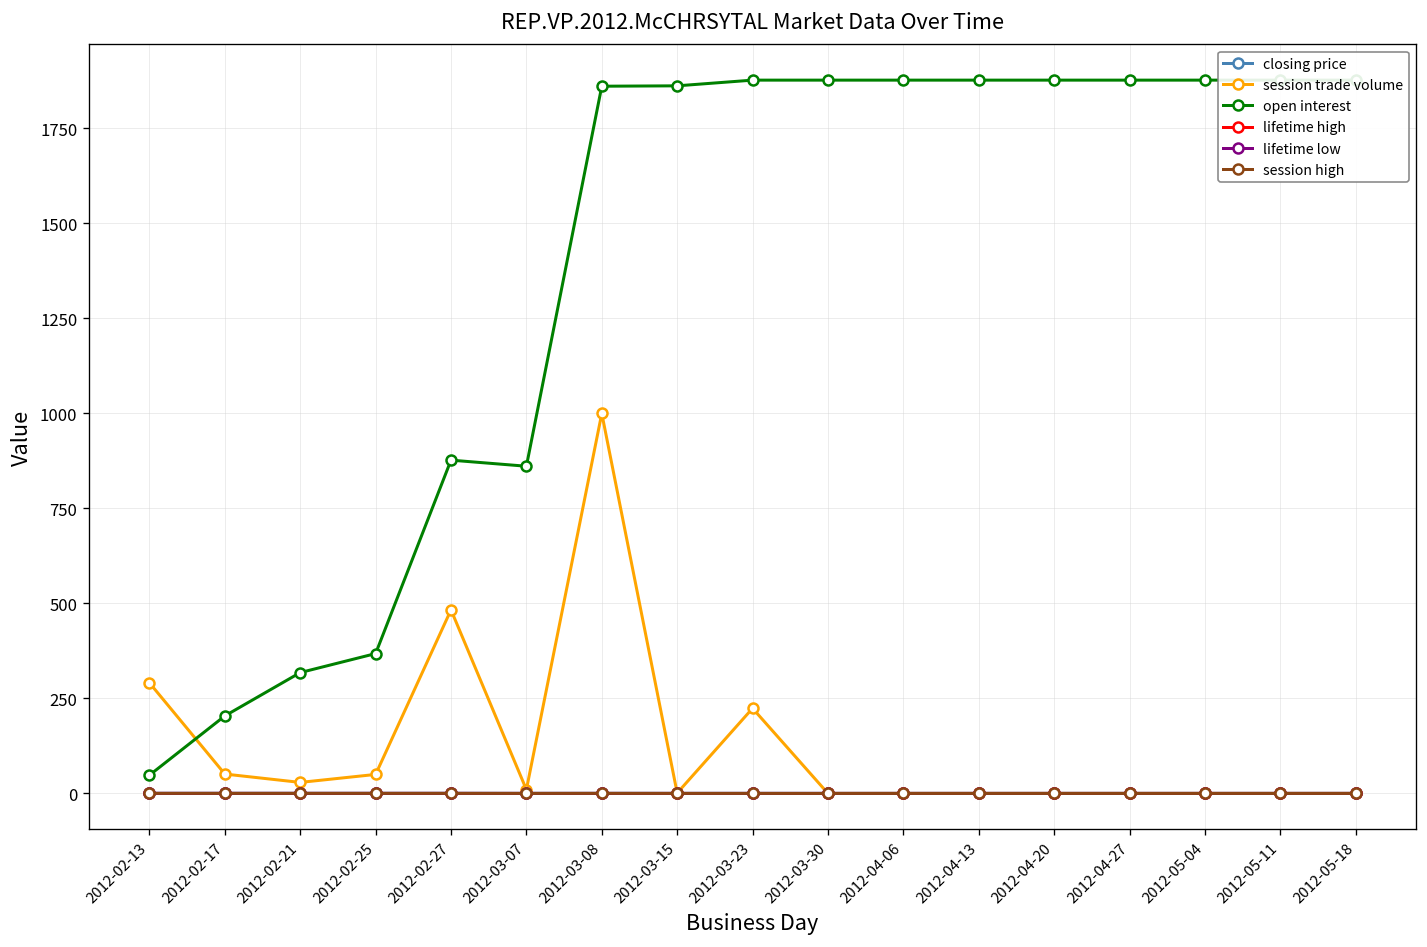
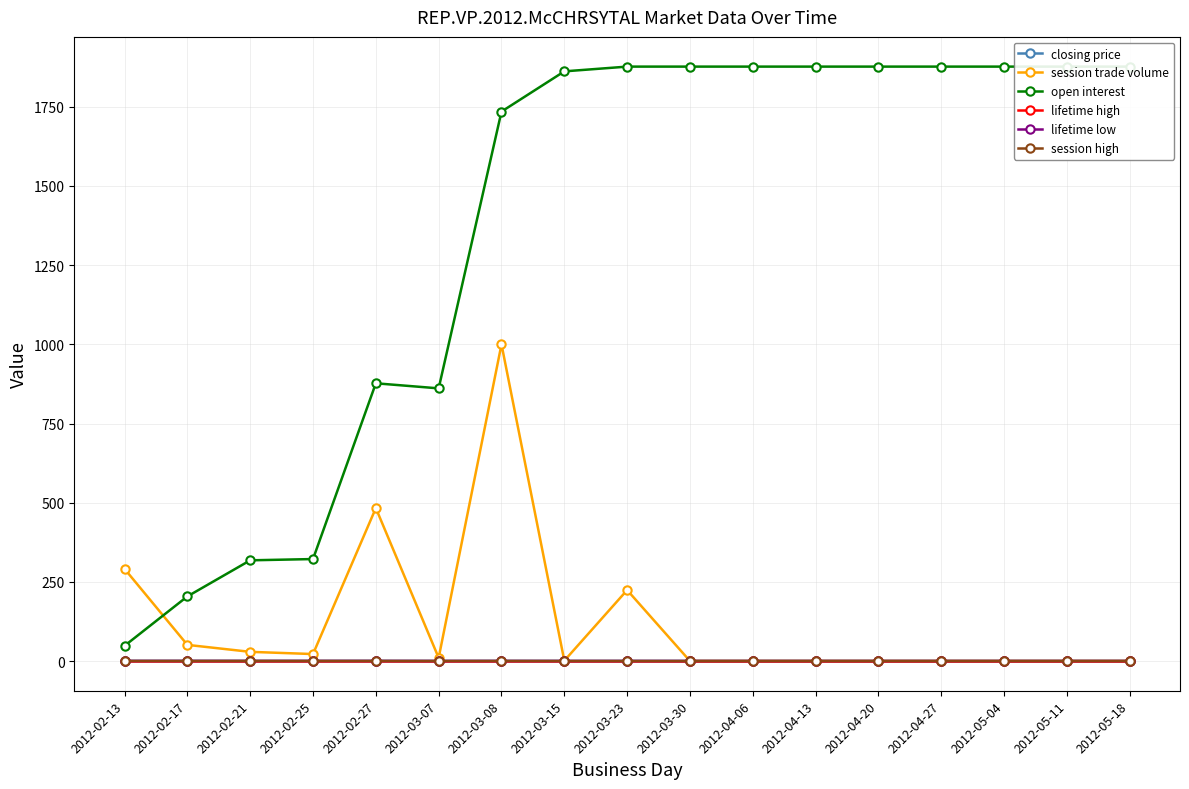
  {
    "session high": {
      "2012-02-13": 0,
      "2012-02-17": 0,
      "2012-02-21": 0,
      "2012-02-25": 0,
      "2012-02-27": 0,
      "2012-03-07": 0,
      "2012-03-08": 0,
      "2012-03-23": 0
    },
    "session trade volume": {
      "2012-02-13": 290,
      "2012-02-17": 50,
      "2012-02-21": 30,
-     "2012-02-25": 50,
+     "2012-02-25": 20,
      "2012-02-27": 480,
      "2012-03-07": 10,
      "2012-03-08": 1000,
      "2012-03-23": 220
    },
    "open interest": {
      "2012-02-13": 50,
      "2012-02-17": 200,
      "2012-02-21": 320,
-     "2012-02-25": 370,
+     "2012-02-25": 320,
      "2012-02-27": 880,
      "2012-03-07": 860,
-     "2012-03-08": 1860,
+     "2012-03-08": 1740,
      "2012-03-15": 1860,
      "2012-03-23": 1880,
      "2012-03-30": 1880,
      "2012-04-06": 1880,
      "2012-04-13": 1880,
      "2012-04-20": 1880,
      "2012-04-27": 1880,
      "2012-05-04": 1880
    }
  }
